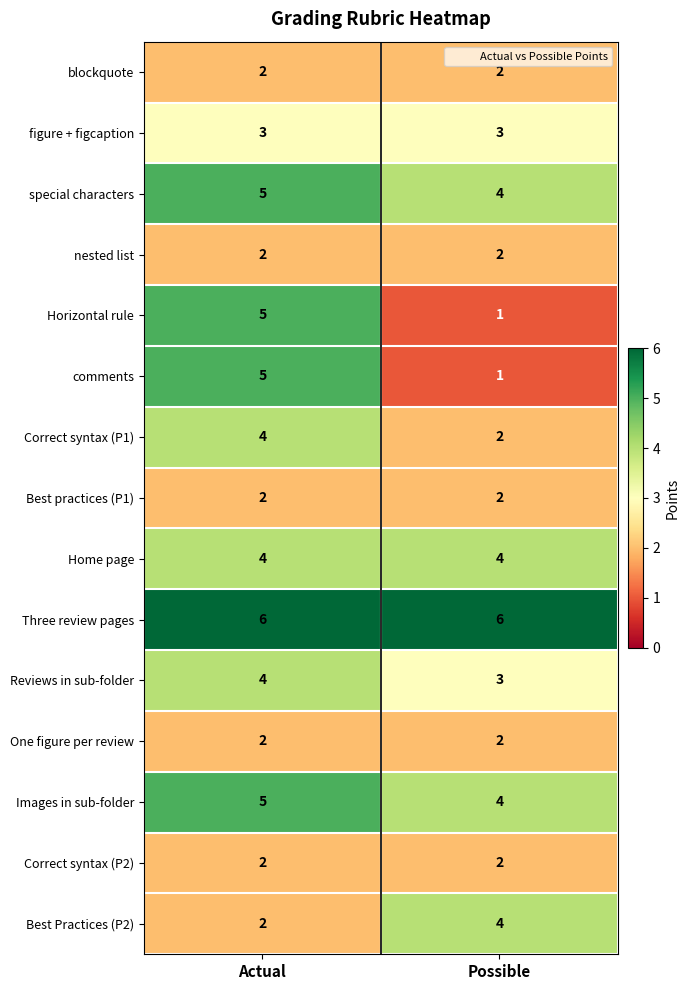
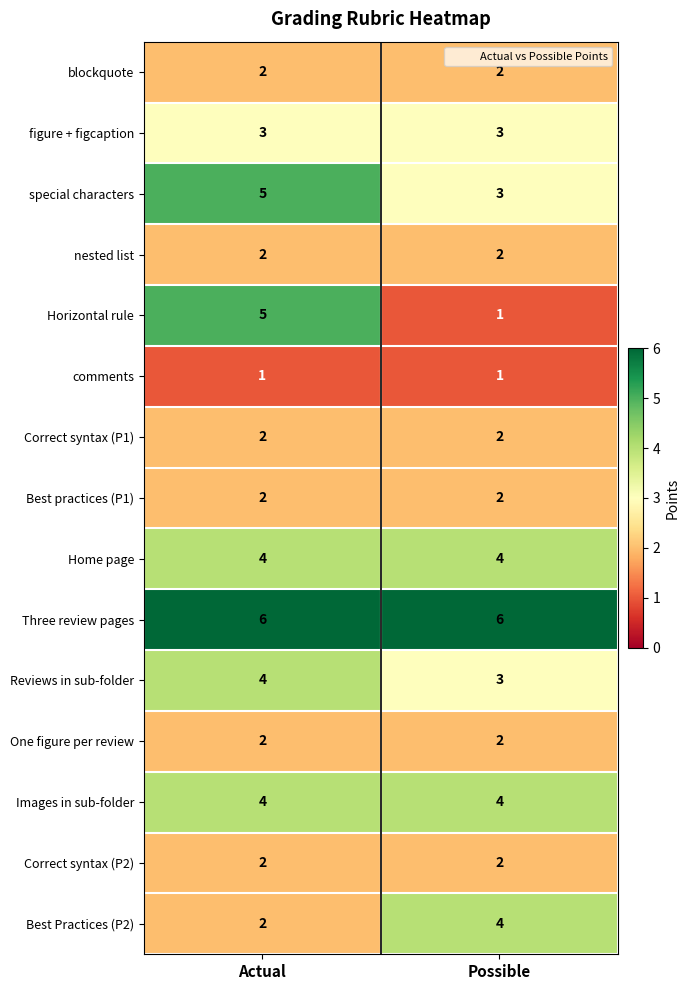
  {
    "blockquote": {
      "Actual": 2
    },
    "figure + figcaption": {
      "Actual": 3,
      "Possible": 3
    },
    "special characters": {
      "Actual": 5,
-     "Possible": 4
+     "Possible": 3
    },
    "nested list": {
      "Actual": 2,
      "Possible": 2
    },
    "Horizontal rule": {
      "Actual": 5,
      "Possible": 1
    },
    "comments": {
-     "Actual": 5,
+     "Actual": 1,
      "Possible": 1
    },
    "Correct syntax (P1)": {
-     "Actual": 4,
+     "Actual": 2,
      "Possible": 2
    },
    "Best practices (P1)": {
      "Actual": 2,
      "Possible": 2
    },
    "Home page": {
      "Actual": 4,
      "Possible": 4
    },
    "Three review pages": {
      "Actual": 6,
      "Possible": 6
    },
    "Reviews in sub-folder": {
      "Actual": 4,
      "Possible": 3
    },
    "One figure per review": {
      "Actual": 2,
      "Possible": 2
    },
    "Images in sub-folder": {
-     "Actual": 5,
+     "Actual": 4,
      "Possible": 4
    },
    "Correct syntax (P2)": {
      "Actual": 2,
      "Possible": 2
    },
    "Best Practices (P2)": {
      "Actual": 2,
      "Possible": 4
    }
  }
